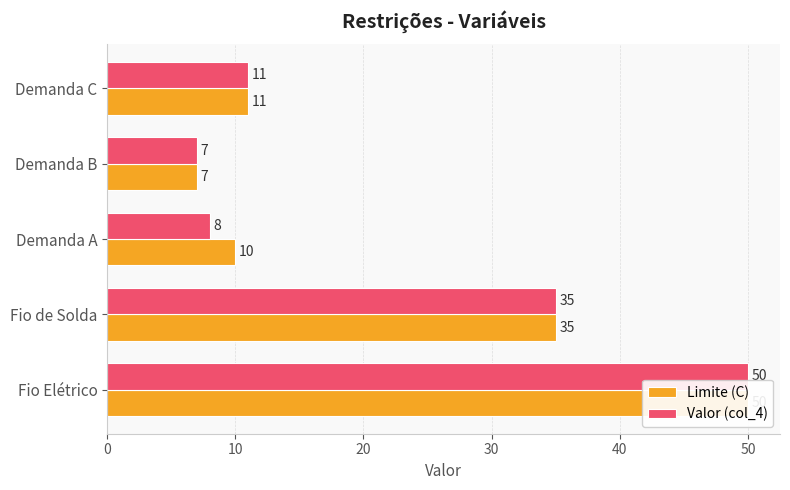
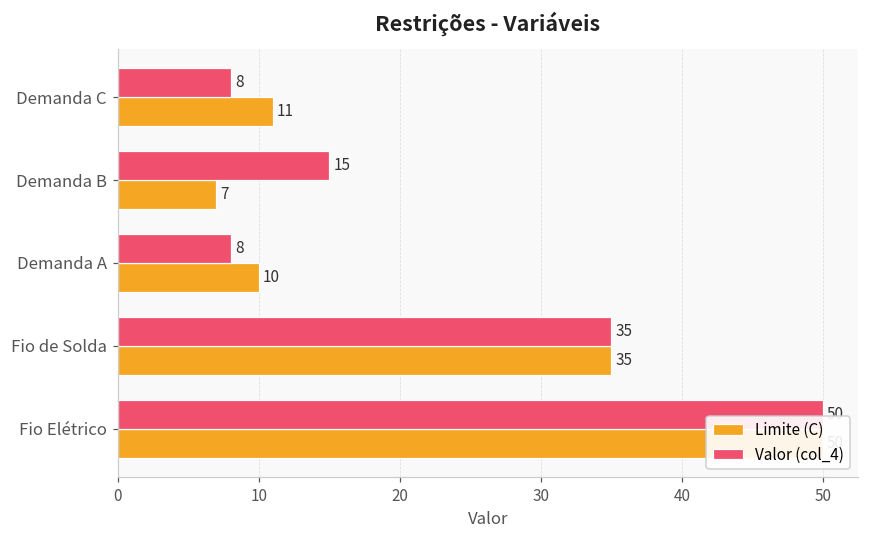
  {
    "Limite (C)": {
      "Demanda C": 11,
      "Demanda B": 7,
      "Demanda A": 10,
      "Fio de Solda": 35
    },
    "Valor (col_4)": {
-     "Demanda C": 11,
-     "Demanda B": 7,
+     "Demanda C": 8,
+     "Demanda B": 15,
      "Demanda A": 8,
      "Fio de Solda": 35
    }
  }
